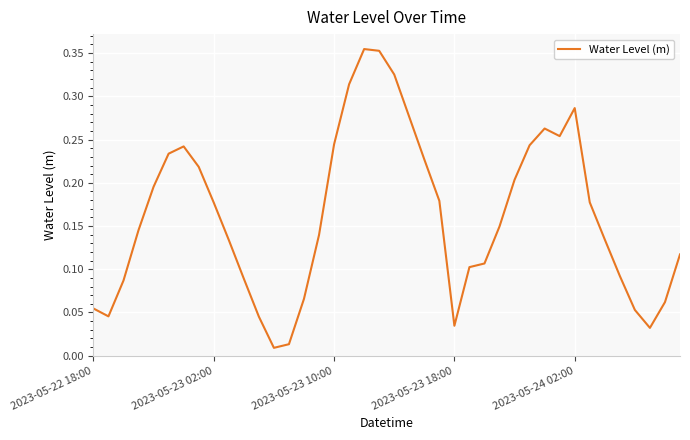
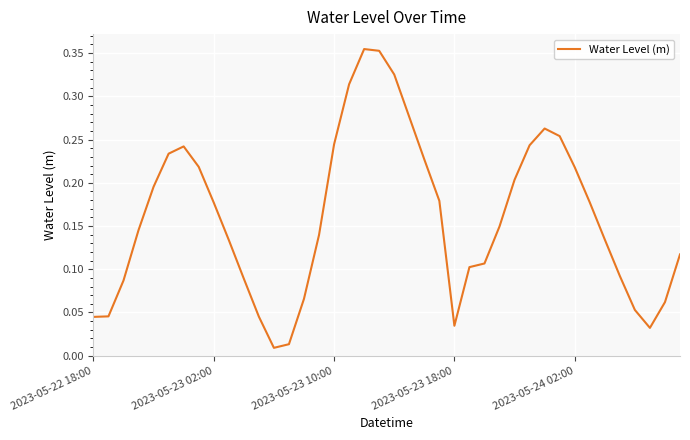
  {
-   "2023-05-22 18:00": 0.05,
+   "2023-05-22 18:00": 0.04,
    "2023-05-23 02:00": 0.18,
    "2023-05-23 10:00": 0.24,
    "2023-05-23 18:00": 0.03,
-   "2023-05-24 02:00": 0.29
+   "2023-05-24 02:00": 0.22
  }
